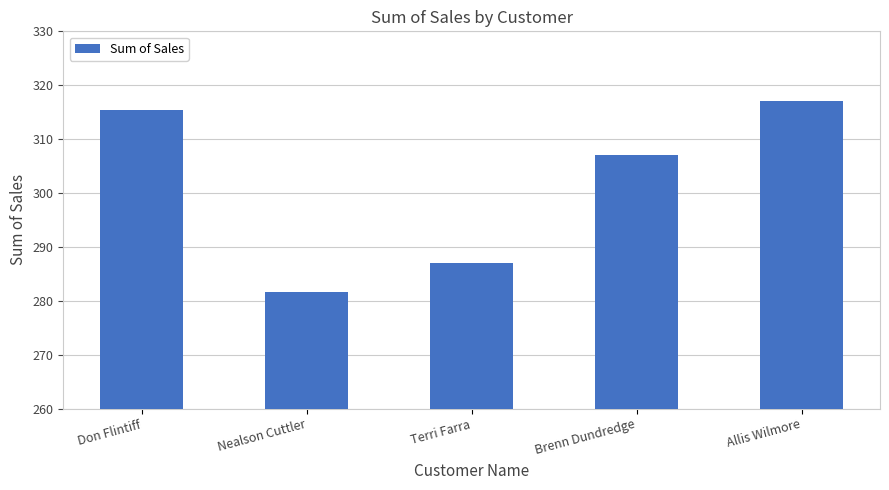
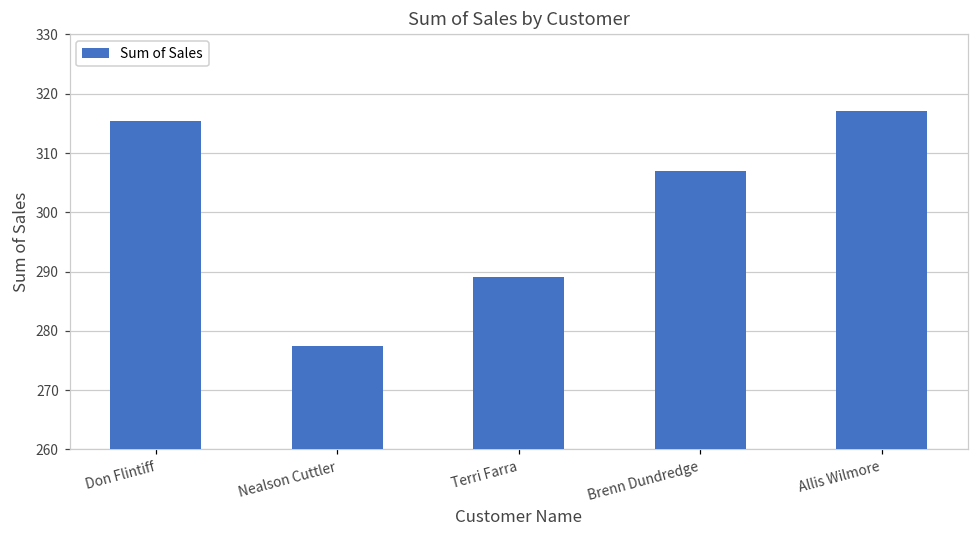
  {
    "Don Flintiff": 315,
-   "Nealson Cuttler": 282,
-   "Terri Farra": 287,
+   "Nealson Cuttler": 277,
+   "Terri Farra": 289,
    "Brenn Dundredge": 307,
    "Allis Wilmore": 317
  }
